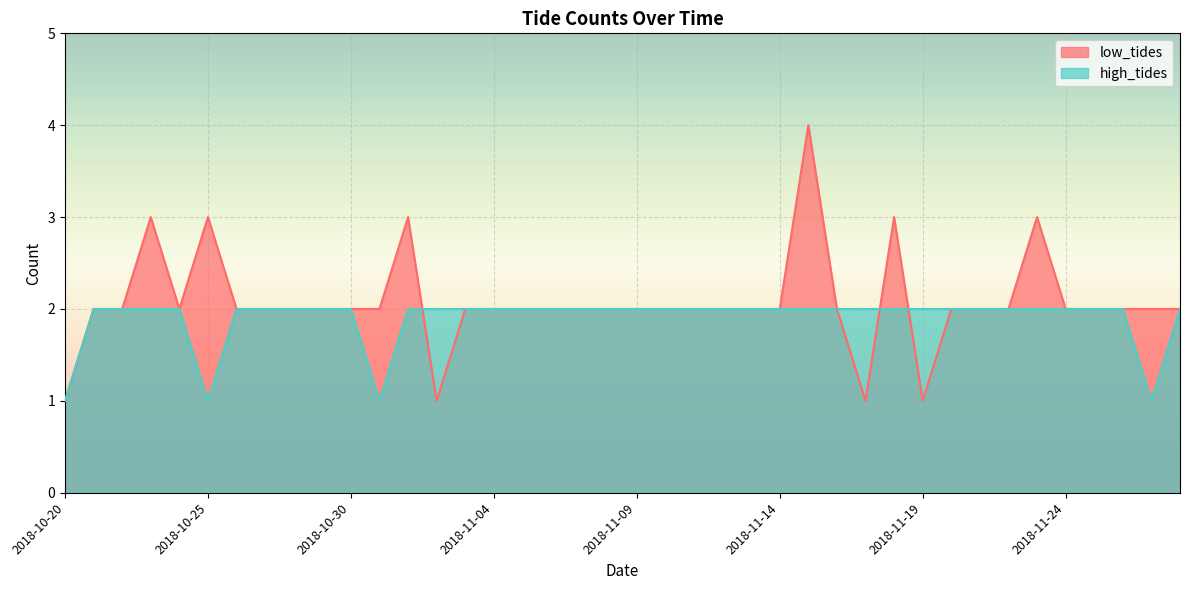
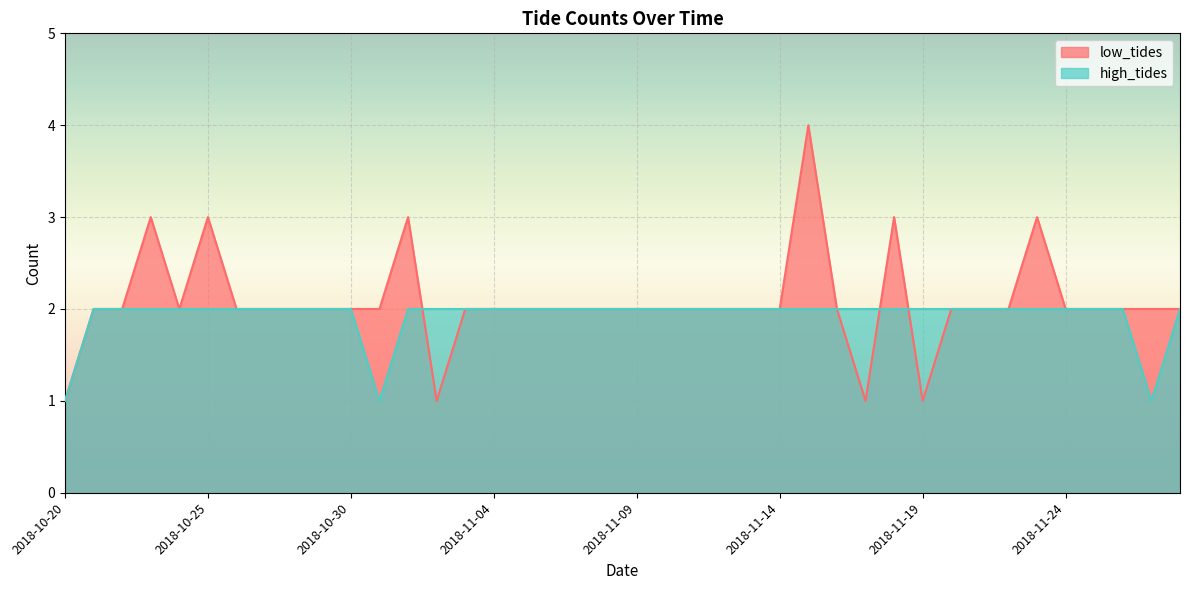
  {
    "low_tides": {
      "2018-10-25": 3,
      "2018-11-19": 1
    },
    "high_tides": {
-     "2018-10-25": 1,
+     "2018-10-25": 2,
      "2018-11-19": 2
    }
  }
